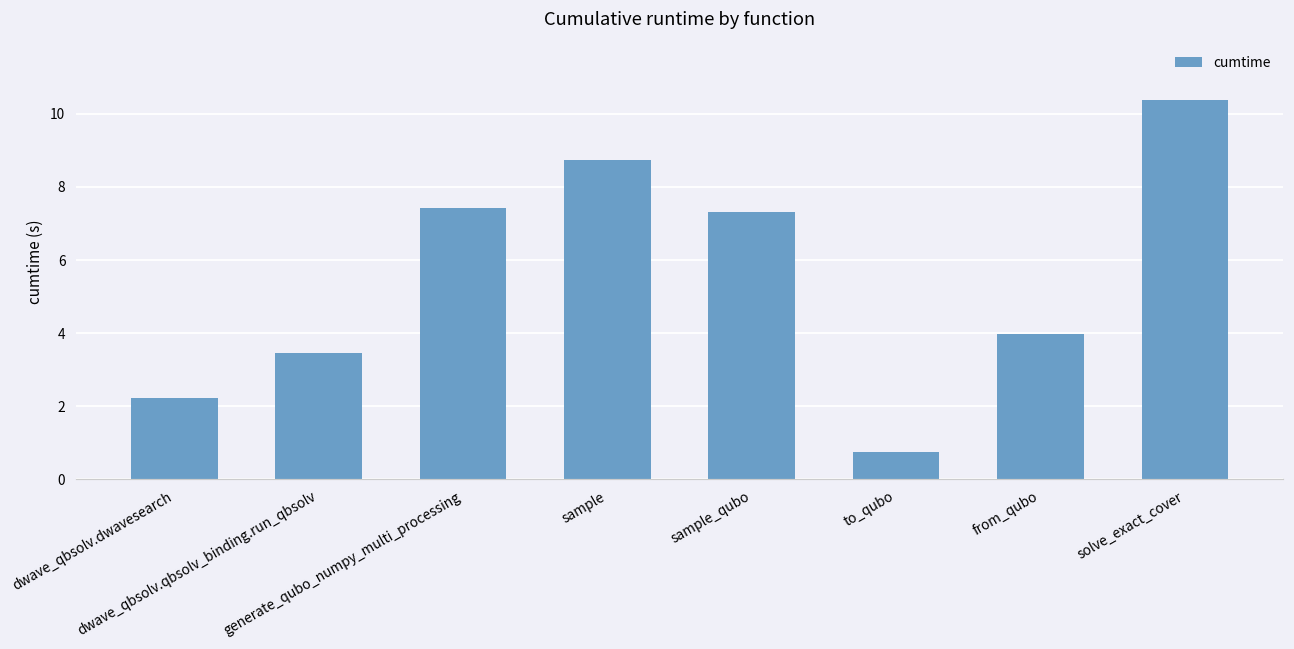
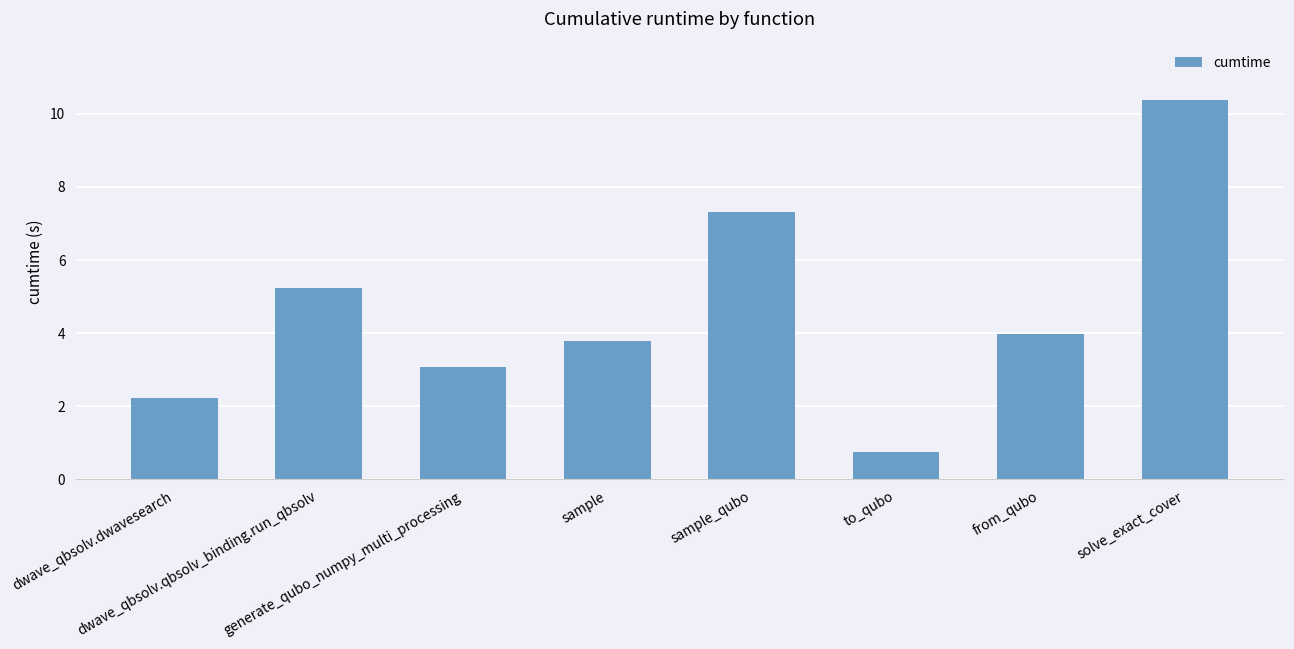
  {
    "dwave_qbsolv.dwavesearch": 2.2,
-   "dwave_qbsolv.qbsolv_binding.run_qbsolv": 3.5,
-   "generate_qubo_numpy_multi_processing": 7.4,
-   "sample": 8.7,
+   "dwave_qbsolv.qbsolv_binding.run_qbsolv": 5.2,
+   "generate_qubo_numpy_multi_processing": 3.1,
+   "sample": 3.8,
    "sample_qubo": 7.3,
    "to_qubo": 0.7,
    "from_qubo": 4.0,
    "solve_exact_cover": 10.4
  }
